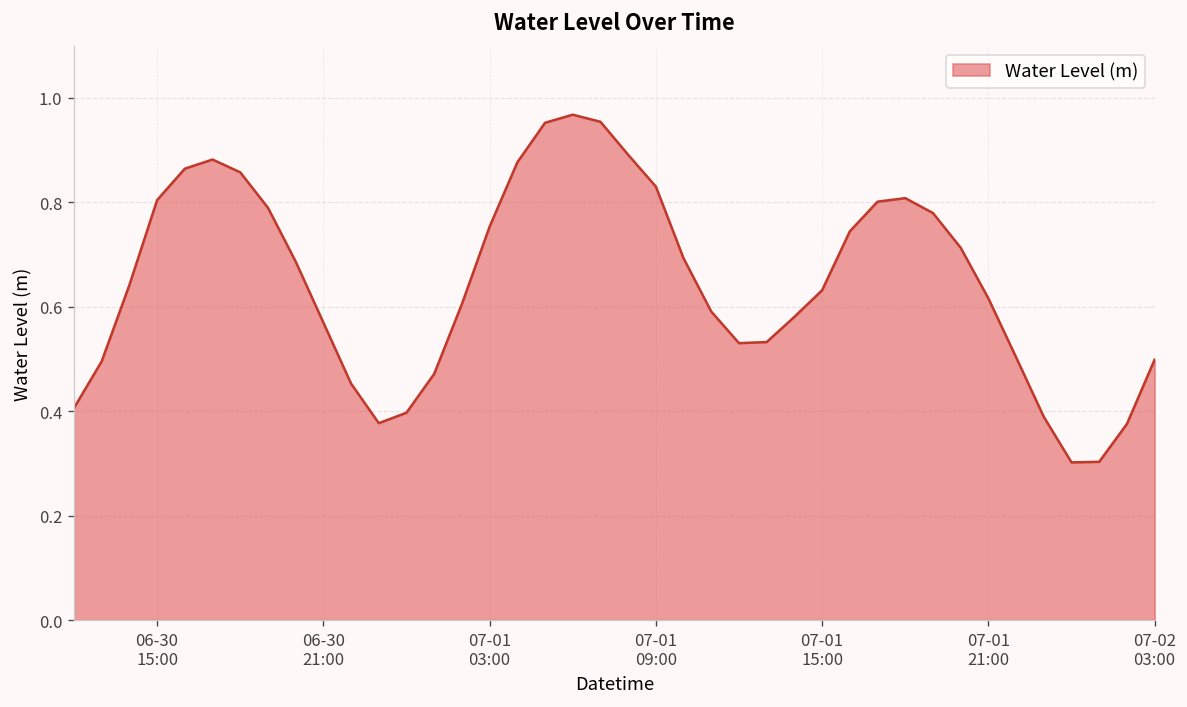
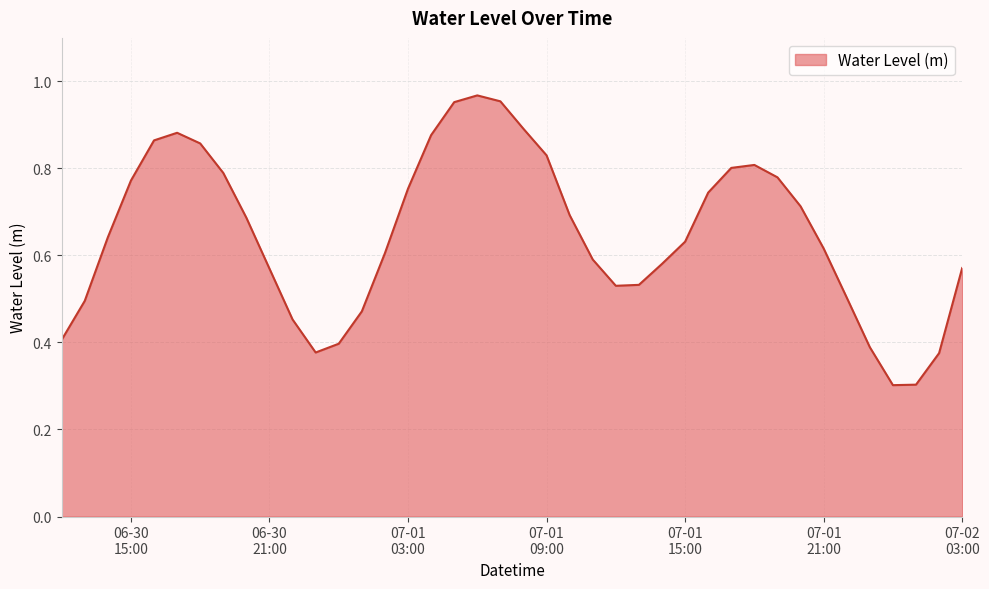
  {
-   "06-30 15:00": 0.80,
+   "06-30 15:00": 0.77,
    "06-30 21:00": 0.57,
    "07-01 03:00": 0.75,
    "07-01 09:00": 0.83,
    "07-01 15:00": 0.63,
    "07-01 21:00": 0.62,
-   "07-02 03:00": 0.50
+   "07-02 03:00": 0.57
  }
